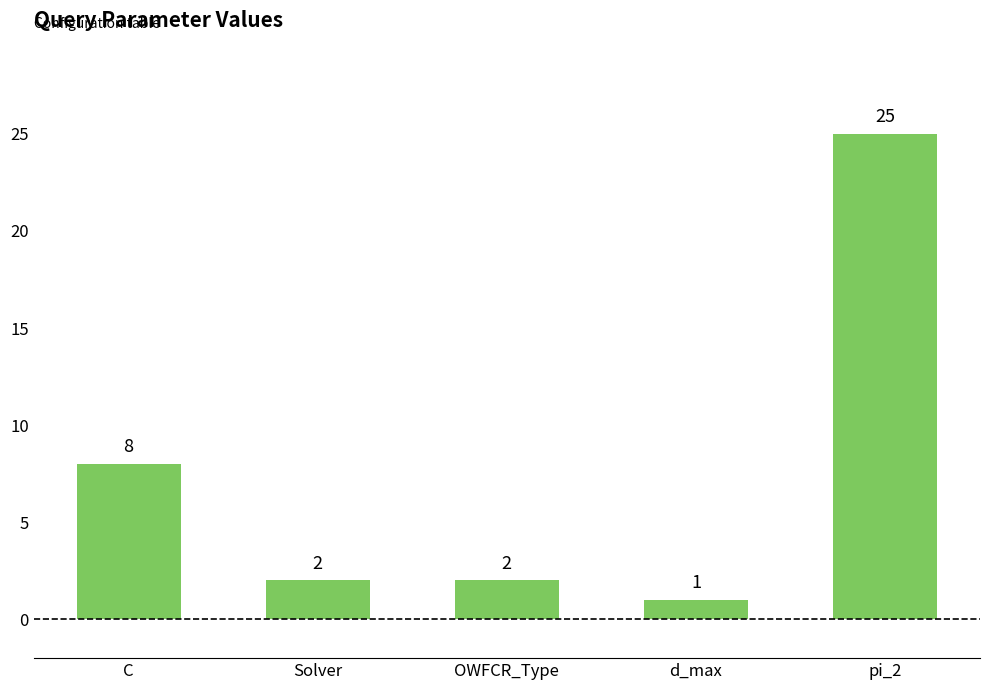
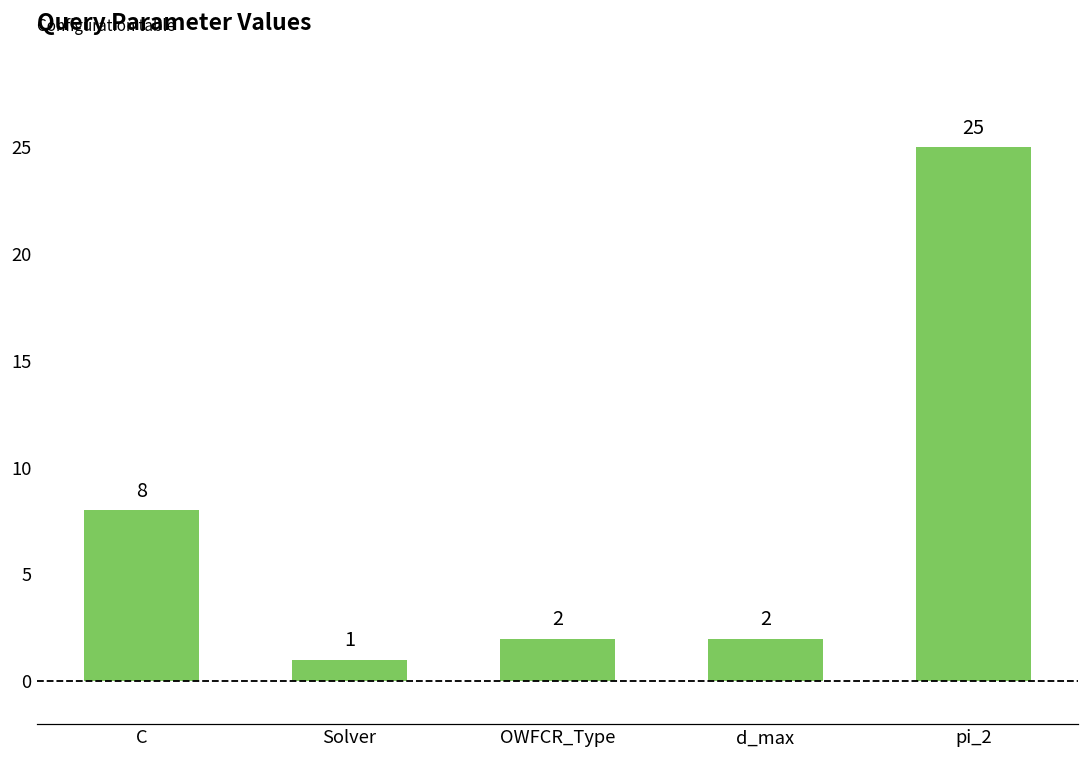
  {
    "C": 8,
-   "Solver": 2,
+   "Solver": 1,
    "OWFCR_Type": 2,
-   "d_max": 1,
+   "d_max": 2,
    "pi_2": 25
  }
